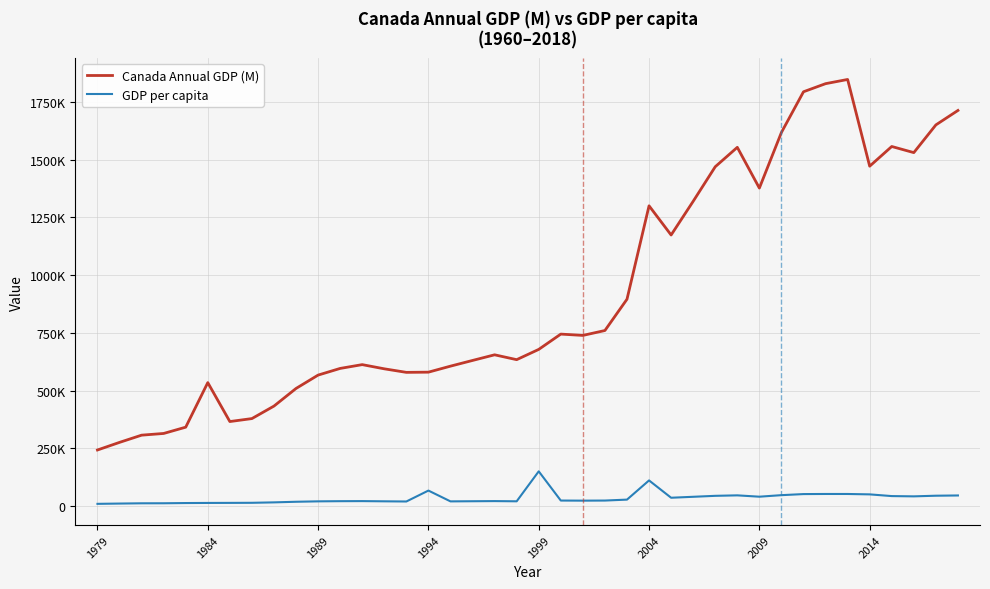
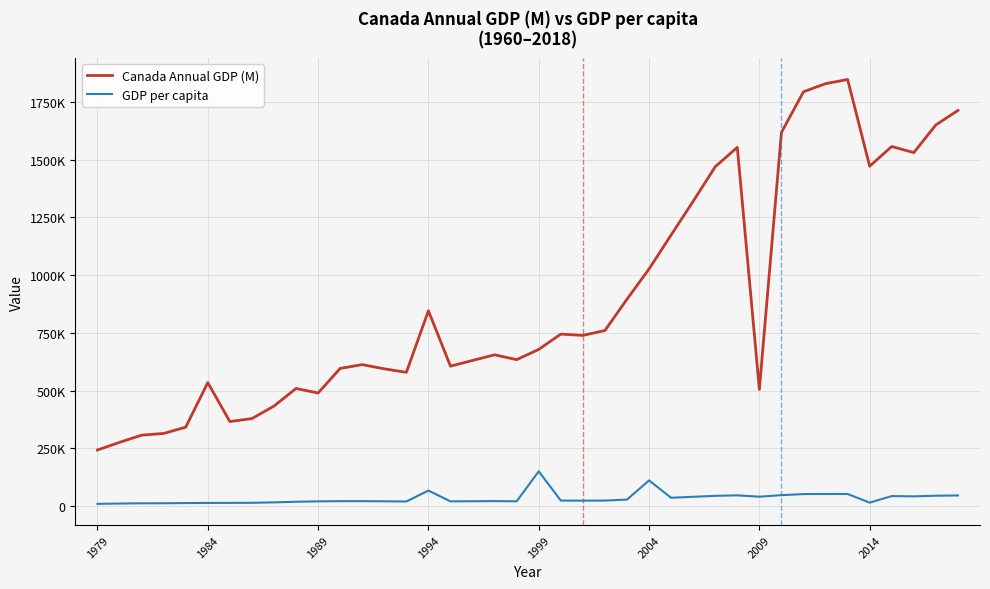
  {
    "Canada Annual GDP (M)": {
      "1979": 240000,
      "1984": 530000,
-     "1989": 570000,
-     "1994": 580000,
+     "1989": 490000,
+     "1994": 850000,
      "1999": 680000,
-     "2004": 1300000,
-     "2009": 1380000,
+     "2004": 1030000,
+     "2009": 510000,
      "2014": 1470000
    },
    "GDP per capita": {
      "1979": 10000,
      "1984": 10000,
      "1989": 20000,
      "1994": 70000,
      "1999": 150000,
      "2004": 110000,
      "2009": 40000,
-     "2014": 50000
+     "2014": 20000
    }
  }
